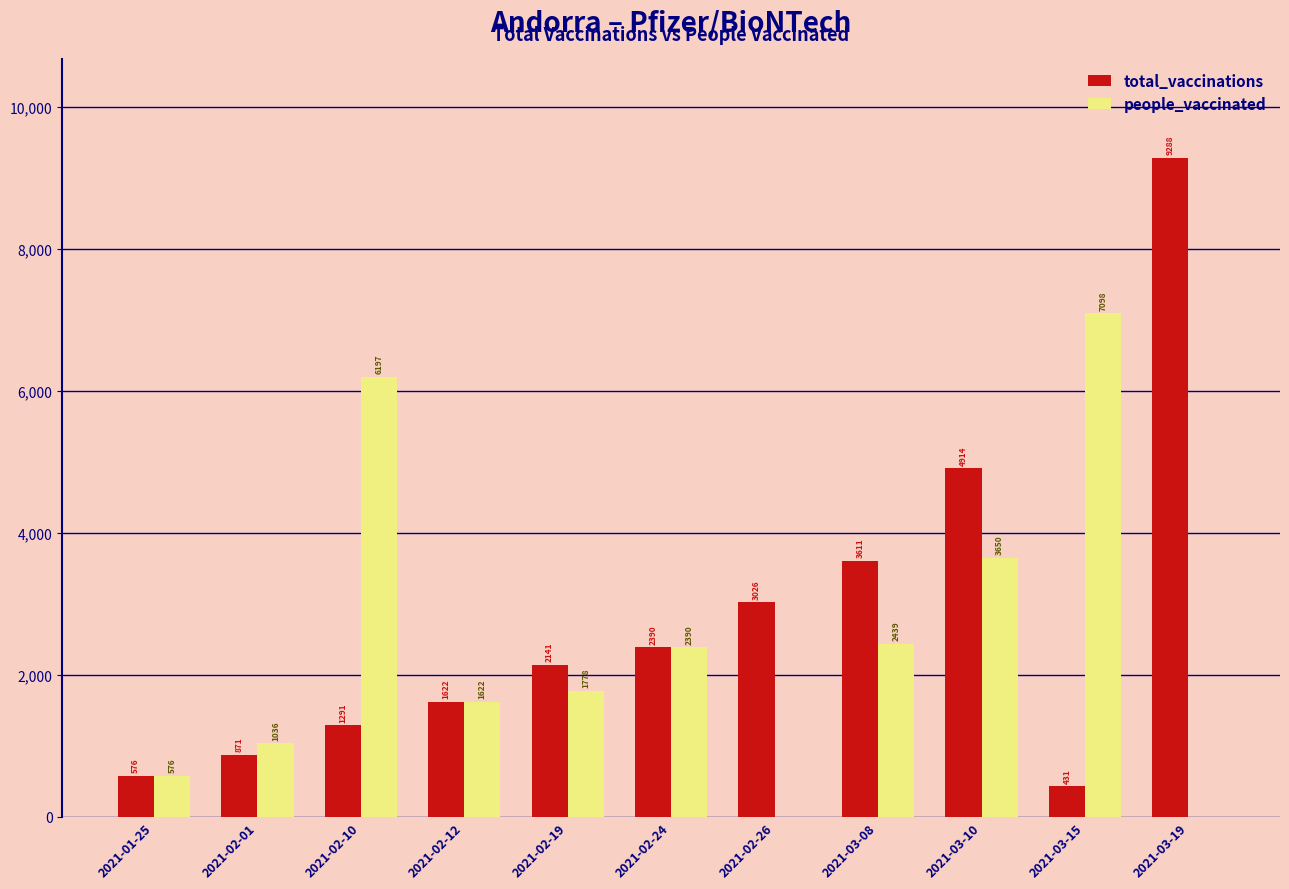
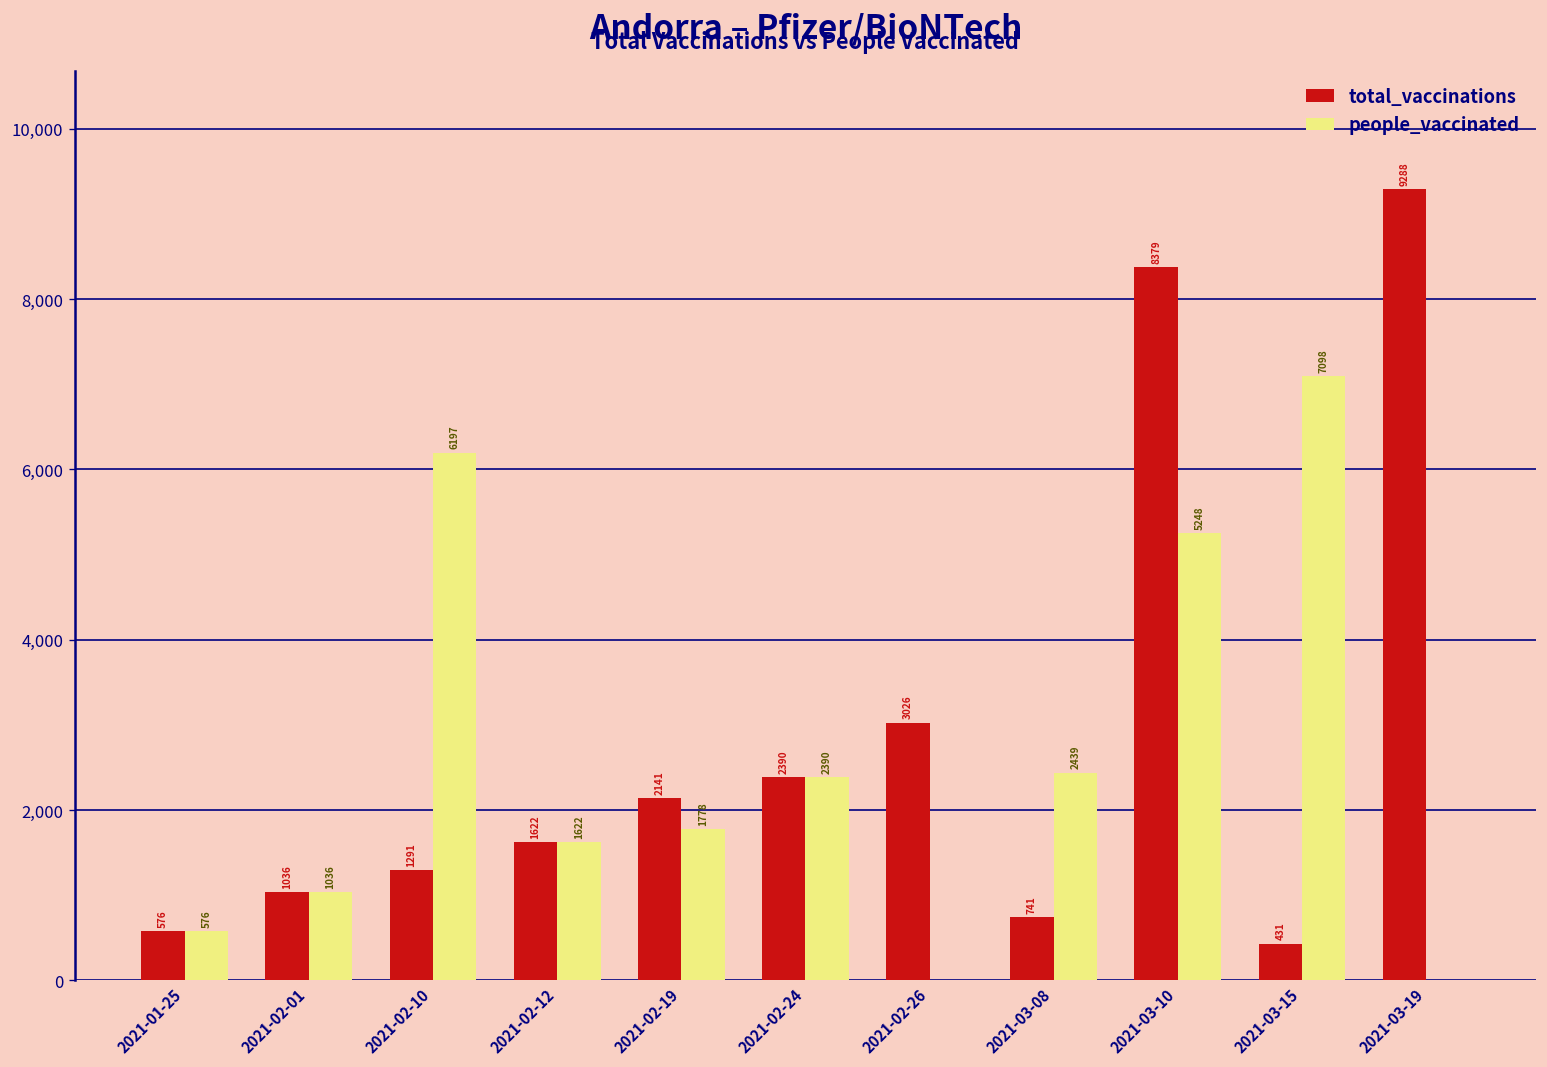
  {
    "total_vaccinations": {
      "2021-01-25": 576,
-     "2021-02-01": 871,
+     "2021-02-01": 1036,
      "2021-02-10": 1291,
      "2021-02-12": 1622,
      "2021-02-19": 2141,
      "2021-02-24": 2390,
      "2021-02-26": 3026,
-     "2021-03-08": 3611,
-     "2021-03-10": 4914,
+     "2021-03-08": 741,
+     "2021-03-10": 8379,
      "2021-03-15": 431,
      "2021-03-19": 9288
    },
    "people_vaccinated": {
      "2021-01-25": 576,
      "2021-02-01": 1036,
      "2021-02-10": 6197,
      "2021-02-12": 1622,
      "2021-02-19": 1778,
      "2021-02-24": 2390,
      "2021-03-08": 2439,
-     "2021-03-10": 3650,
+     "2021-03-10": 5248,
      "2021-03-15": 7098
    }
  }
